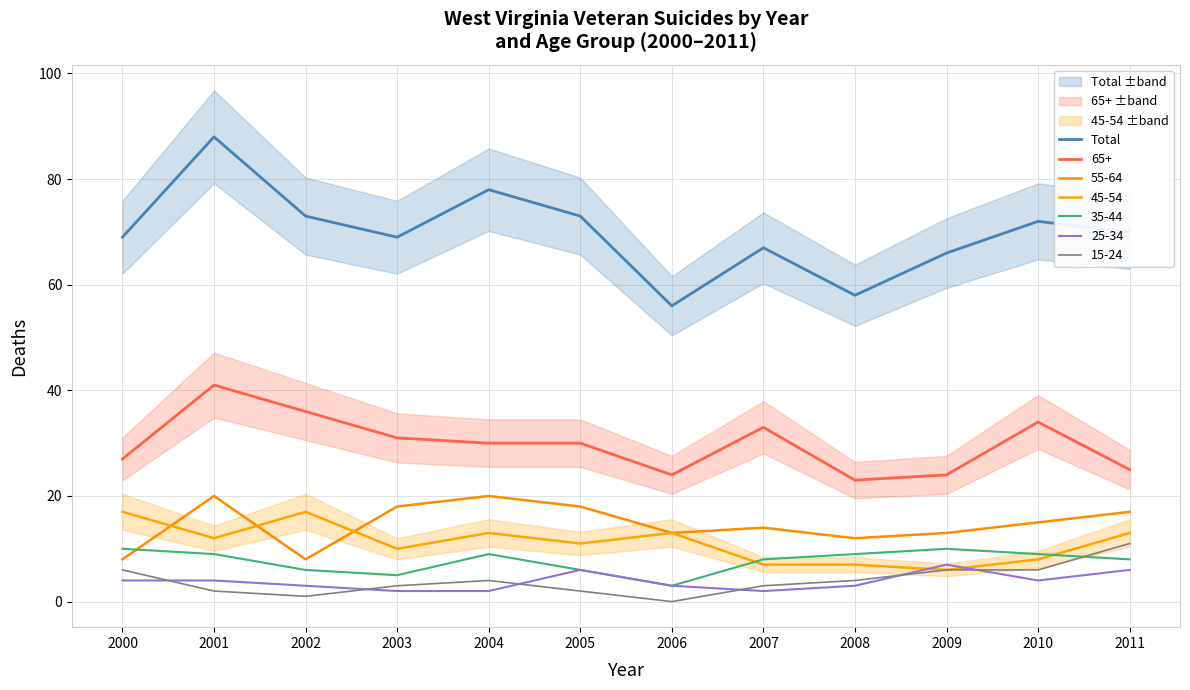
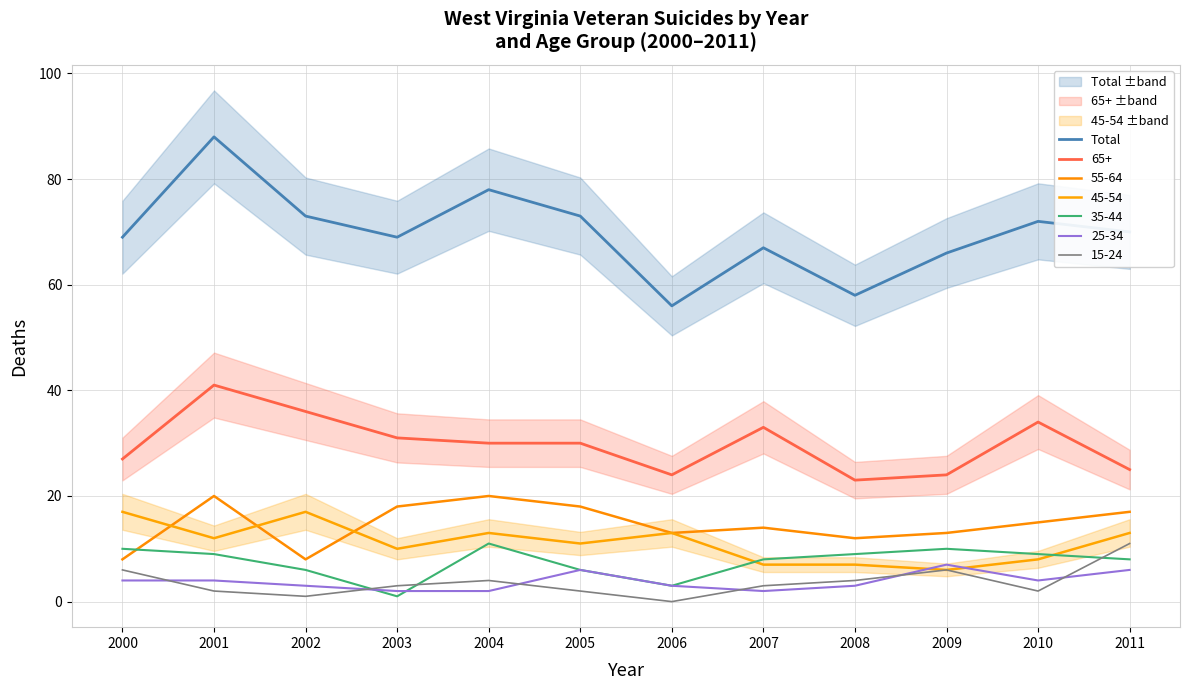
  {
    "35-44": {
      "2000": 10,
      "2001": 9,
      "2002": 6,
-     "2003": 5,
-     "2004": 9,
+     "2003": 1,
+     "2004": 11,
      "2008": 9,
      "2009": 10,
      "2010": 9,
      "2011": 8
    },
    "25-34": {
      "2000": 4,
      "2001": 4,
      "2002": 3,
      "2003": 2,
      "2004": 2,
      "2007": 2,
      "2008": 3,
      "2010": 4,
      "2011": 6
    },
    "15-24": {
      "2000": 6,
      "2001": 2,
      "2002": 1,
      "2003": 3,
      "2004": 4,
      "2005": 2,
      "2006": 0,
      "2007": 3,
      "2008": 4,
-     "2010": 6,
+     "2010": 2,
      "2011": 11
    }
  }
